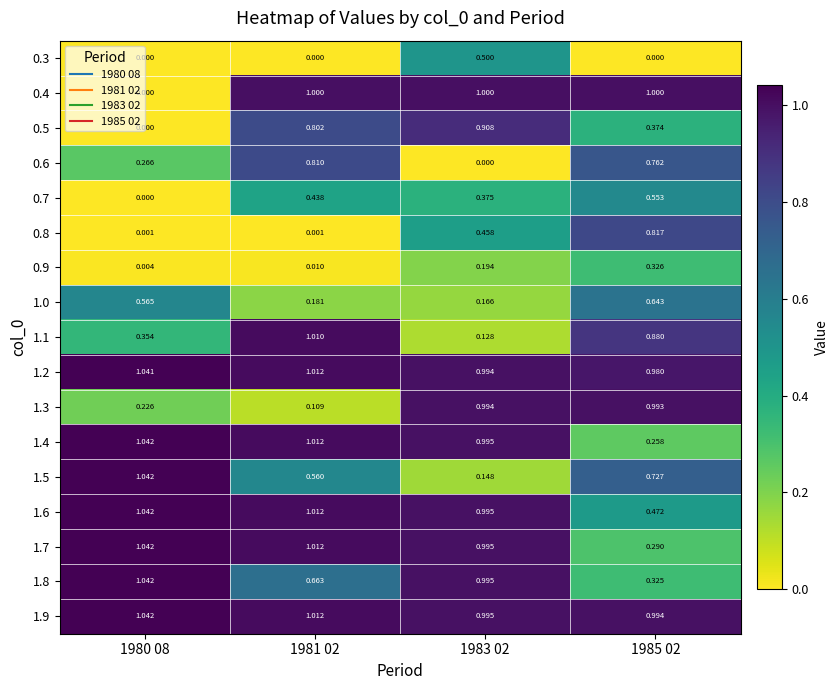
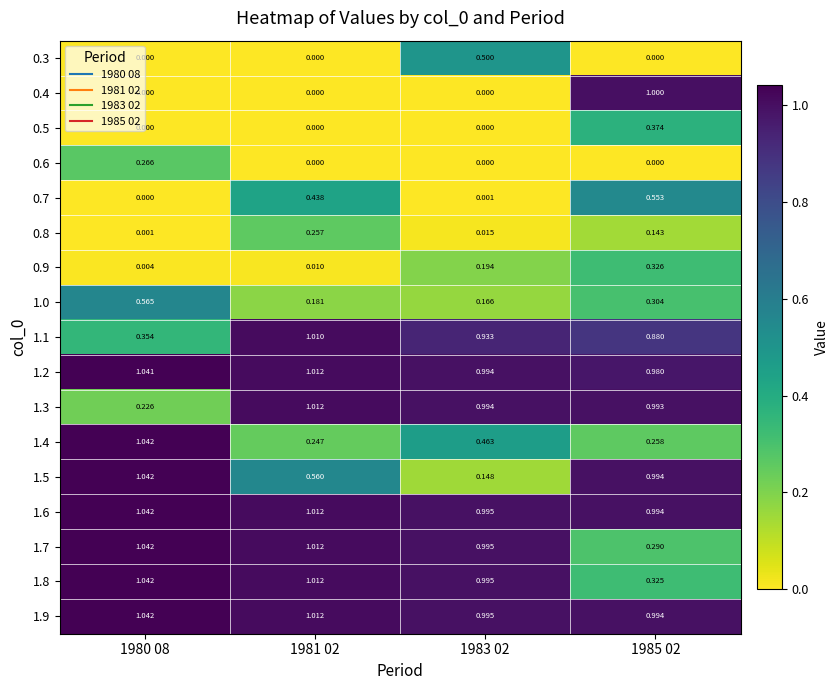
  {
    "0.3": {
      "1981 02": 0.000,
      "1983 02": 0.500,
      "1985 02": 0.000
    },
    "0.4": {
-     "1981 02": 1.000,
-     "1983 02": 1.000,
+     "1981 02": 0.000,
+     "1983 02": 0.000,
      "1985 02": 1.000
    },
    "0.5": {
-     "1981 02": 0.802,
-     "1983 02": 0.908,
+     "1981 02": 0.000,
+     "1983 02": 0.000,
      "1985 02": 0.374
    },
    "0.6": {
      "1980 08": 0.266,
-     "1981 02": 0.810,
+     "1981 02": 0.000,
      "1983 02": 0.000,
-     "1985 02": 0.762
+     "1985 02": 0.000
    },
    "0.7": {
      "1980 08": 0.000,
      "1981 02": 0.438,
-     "1983 02": 0.375,
+     "1983 02": 0.001,
      "1985 02": 0.553
    },
    "0.8": {
      "1980 08": 0.001,
-     "1981 02": 0.001,
-     "1983 02": 0.458,
-     "1985 02": 0.817
+     "1981 02": 0.257,
+     "1983 02": 0.015,
+     "1985 02": 0.143
    },
    "0.9": {
      "1980 08": 0.004,
      "1981 02": 0.010,
      "1983 02": 0.194,
      "1985 02": 0.326
    },
    "1.0": {
      "1980 08": 0.565,
      "1981 02": 0.181,
      "1983 02": 0.166,
-     "1985 02": 0.643
+     "1985 02": 0.304
    },
    "1.1": {
      "1980 08": 0.354,
      "1981 02": 1.010,
-     "1983 02": 0.128,
+     "1983 02": 0.933,
      "1985 02": 0.880
    },
    "1.2": {
      "1980 08": 1.041,
      "1981 02": 1.012,
      "1983 02": 0.994,
      "1985 02": 0.980
    },
    "1.3": {
      "1980 08": 0.226,
-     "1981 02": 0.109,
+     "1981 02": 1.012,
      "1983 02": 0.994,
      "1985 02": 0.993
    },
    "1.4": {
      "1980 08": 1.042,
-     "1981 02": 1.012,
-     "1983 02": 0.995,
+     "1981 02": 0.247,
+     "1983 02": 0.463,
      "1985 02": 0.258
    },
    "1.5": {
      "1980 08": 1.042,
      "1981 02": 0.560,
      "1983 02": 0.148,
-     "1985 02": 0.727
+     "1985 02": 0.994
    },
    "1.6": {
      "1980 08": 1.042,
      "1981 02": 1.012,
      "1983 02": 0.995,
-     "1985 02": 0.472
+     "1985 02": 0.994
    },
    "1.7": {
      "1980 08": 1.042,
      "1981 02": 1.012,
      "1983 02": 0.995,
      "1985 02": 0.290
    },
    "1.8": {
      "1980 08": 1.042,
-     "1981 02": 0.663,
+     "1981 02": 1.012,
      "1983 02": 0.995,
      "1985 02": 0.325
    },
    "1.9": {
      "1980 08": 1.042,
      "1981 02": 1.012,
      "1983 02": 0.995,
      "1985 02": 0.994
    }
  }
